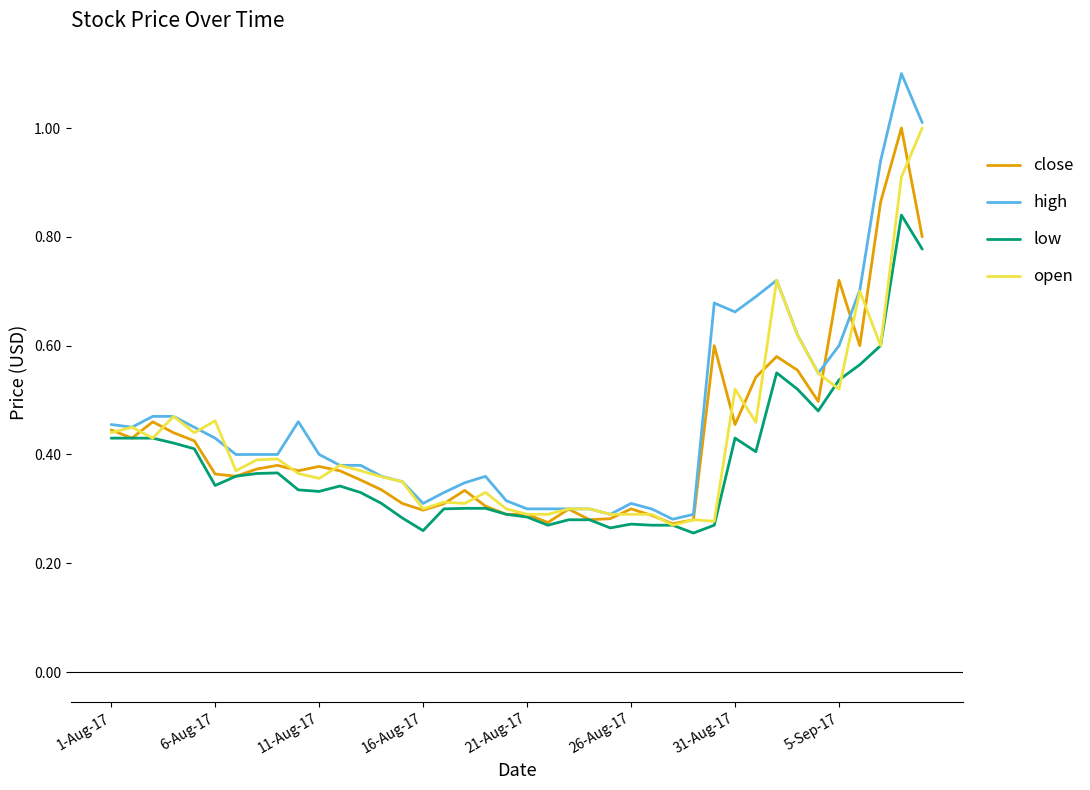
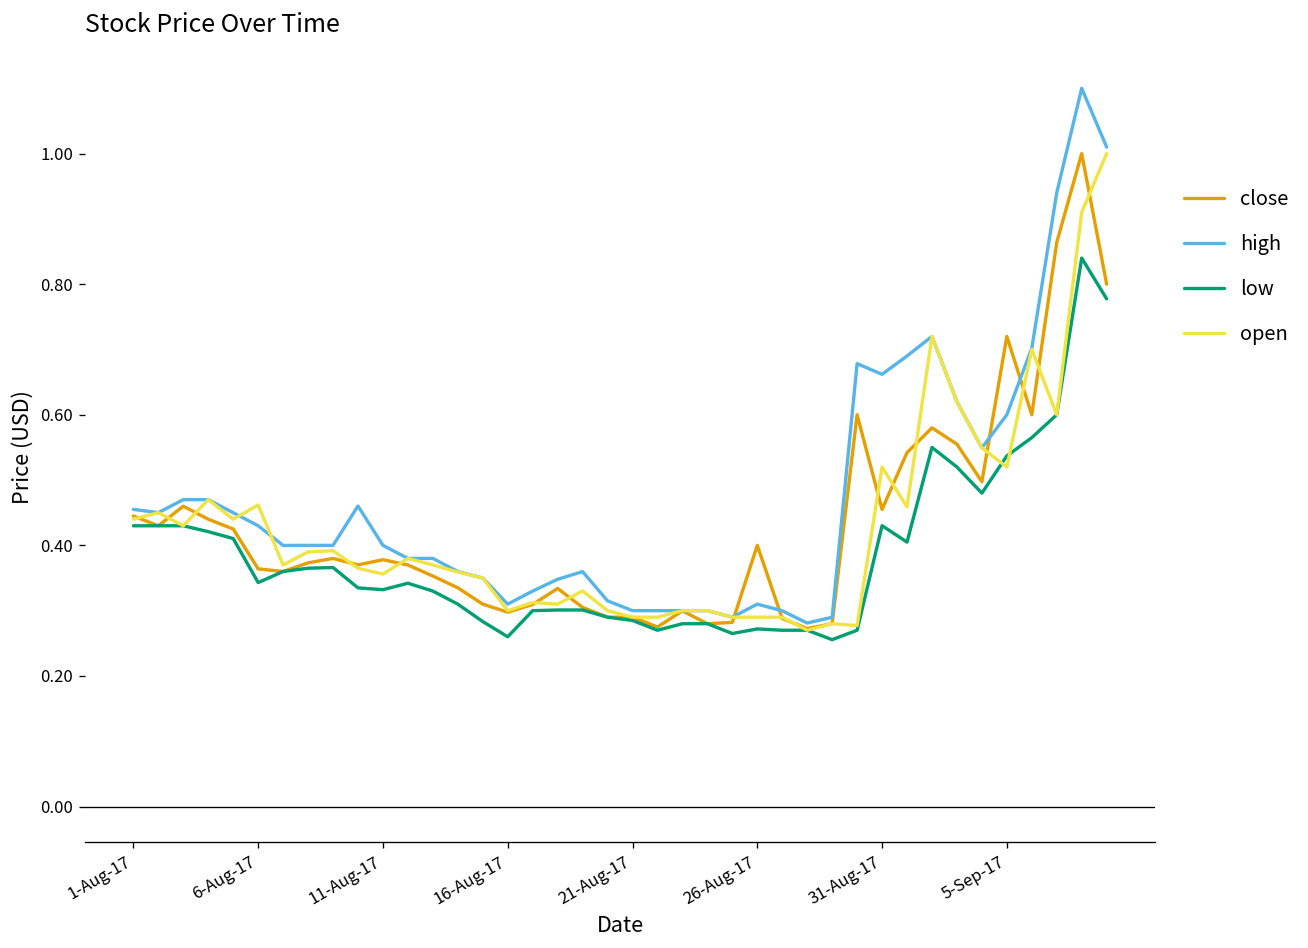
  {
    "close": {
      "1-Aug-17": 0.45,
      "6-Aug-17": 0.36,
      "11-Aug-17": 0.38,
-     "26-Aug-17": 0.3,
+     "26-Aug-17": 0.4,
      "31-Aug-17": 0.46,
      "5-Sep-17": 0.72
    },
    "high": {
      "1-Aug-17": 0.46,
      "6-Aug-17": 0.43,
      "11-Aug-17": 0.4,
      "16-Aug-17": 0.31,
      "21-Aug-17": 0.3,
      "26-Aug-17": 0.31,
      "31-Aug-17": 0.66,
      "5-Sep-17": 0.6
    },
    "low": {
      "1-Aug-17": 0.43,
      "6-Aug-17": 0.34,
      "11-Aug-17": 0.33,
      "16-Aug-17": 0.26,
      "21-Aug-17": 0.29,
      "26-Aug-17": 0.27,
      "31-Aug-17": 0.43,
      "5-Sep-17": 0.54
    },
    "open": {
      "1-Aug-17": 0.44,
      "6-Aug-17": 0.46,
      "11-Aug-17": 0.36,
      "26-Aug-17": 0.29,
      "31-Aug-17": 0.52,
      "5-Sep-17": 0.52
    }
  }
